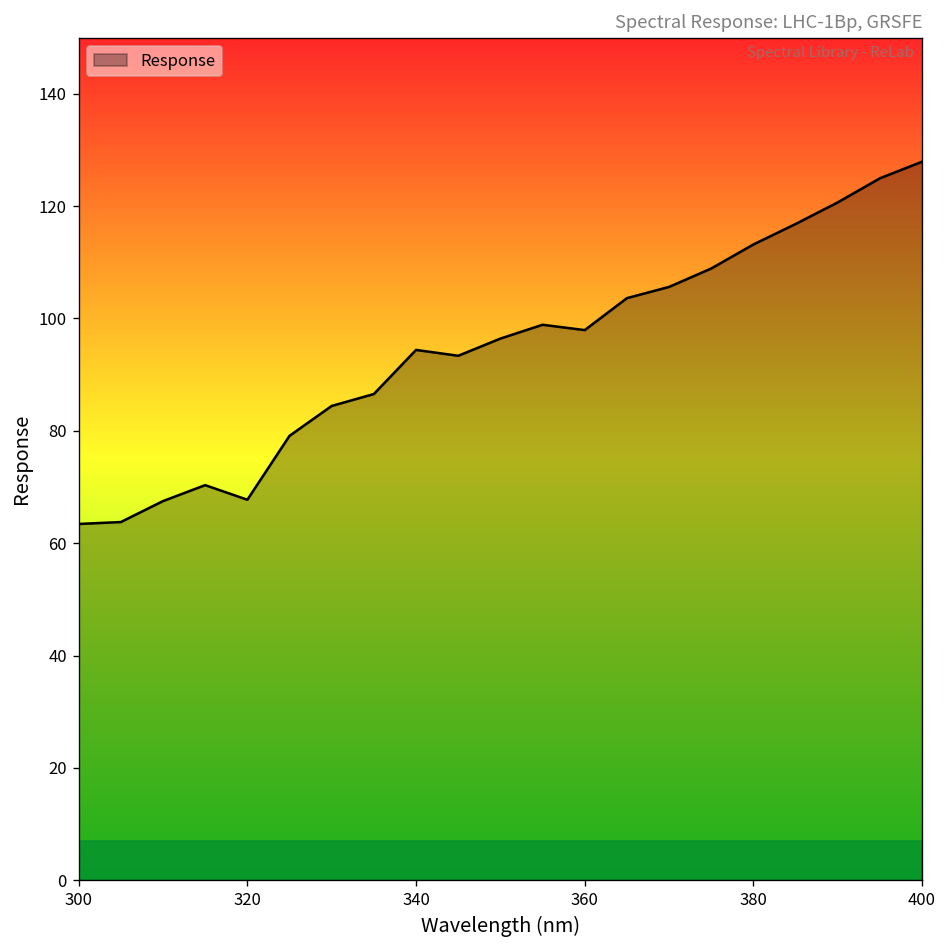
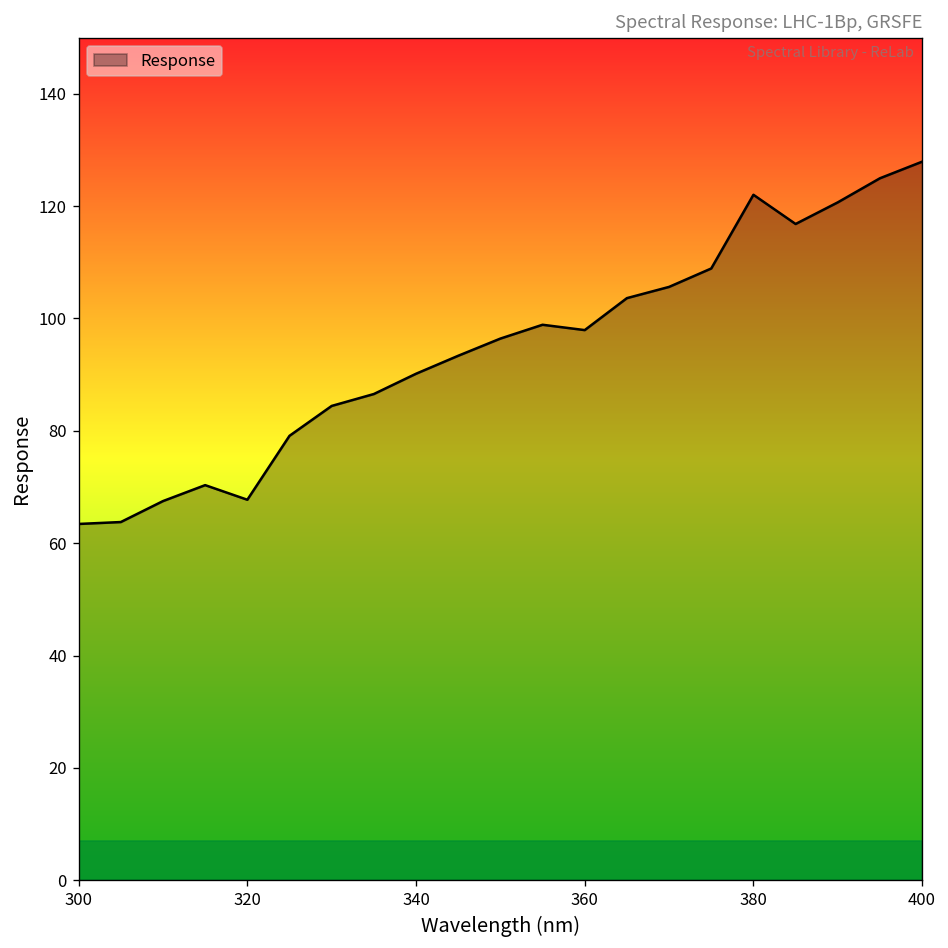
  {
    "300": 63,
    "320": 68,
-   "340": 94,
+   "340": 90,
    "360": 98,
-   "380": 113,
+   "380": 122,
    "400": 128
  }
